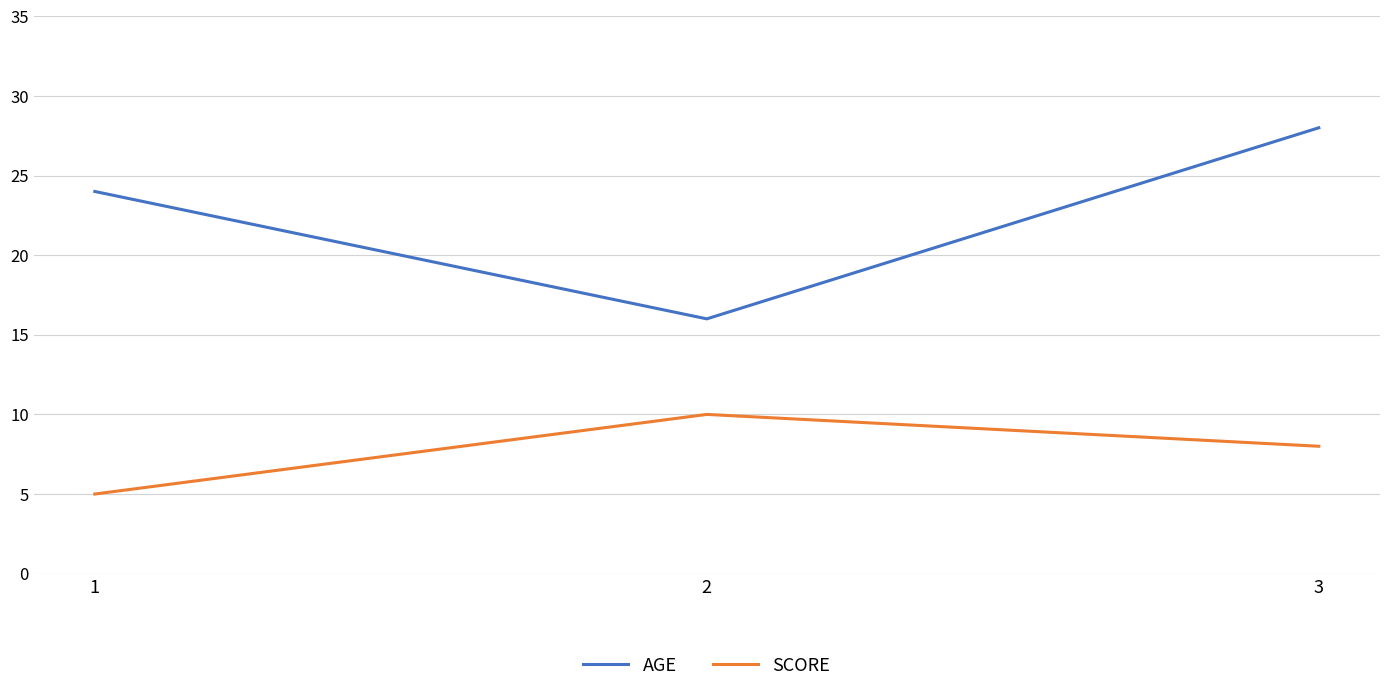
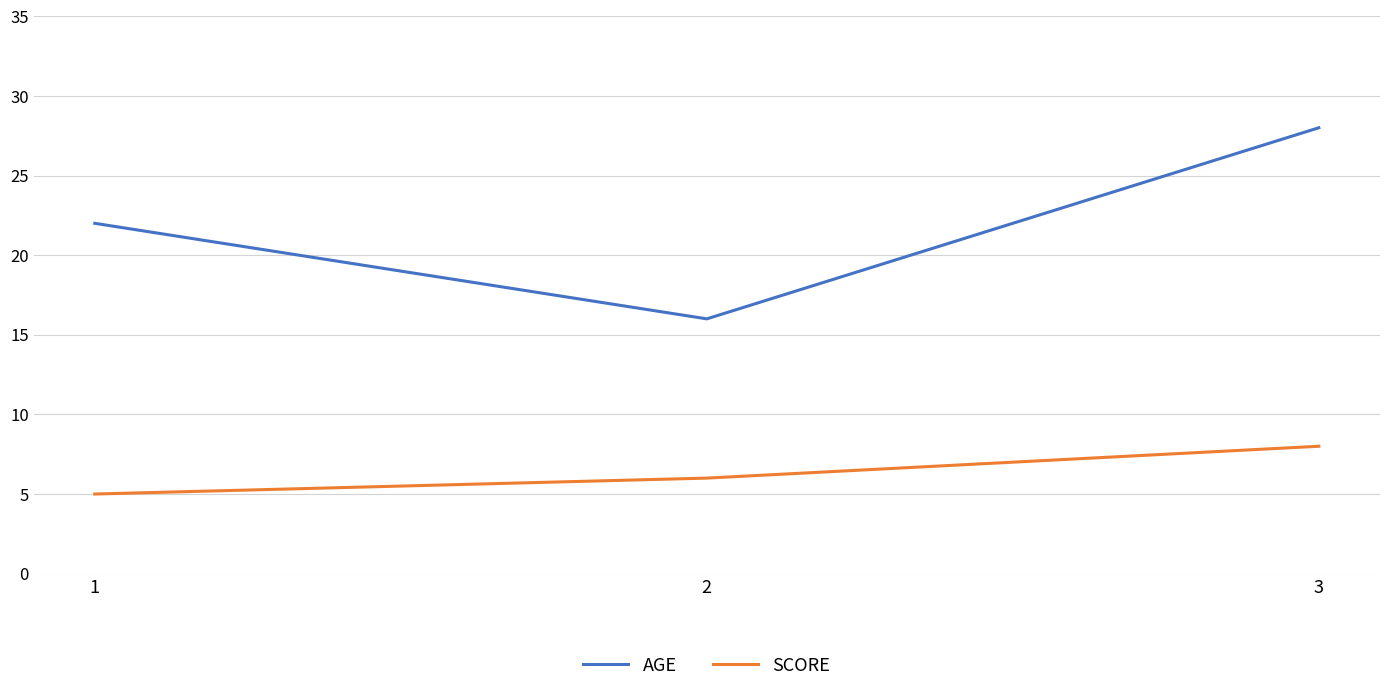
  {
    "AGE": {
-     "1": 24,
+     "1": 22,
      "2": 16,
      "3": 28
    },
    "SCORE": {
      "1": 5,
-     "2": 10,
+     "2": 6,
      "3": 8
    }
  }
